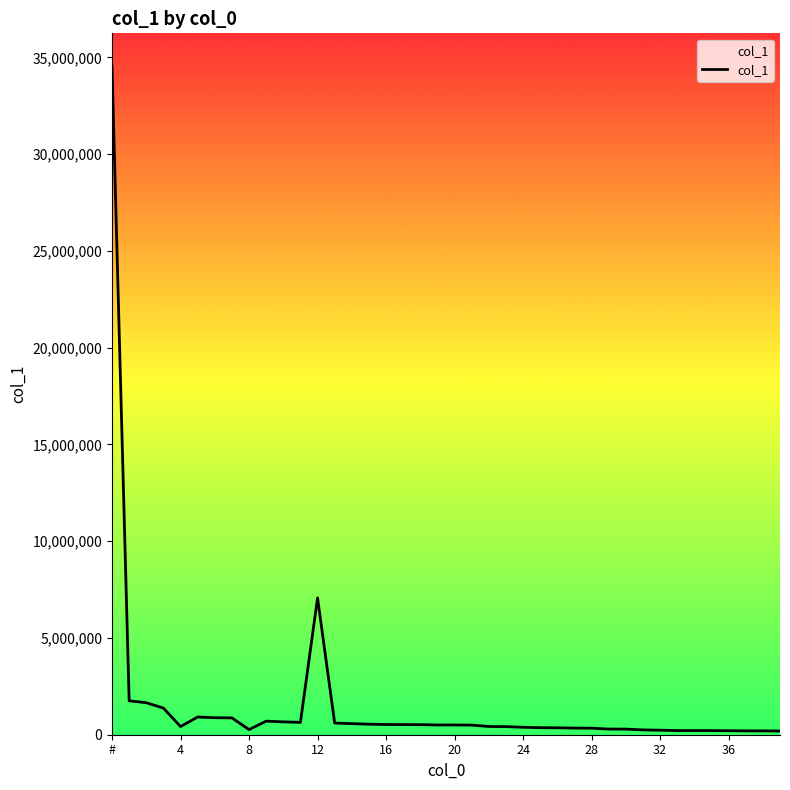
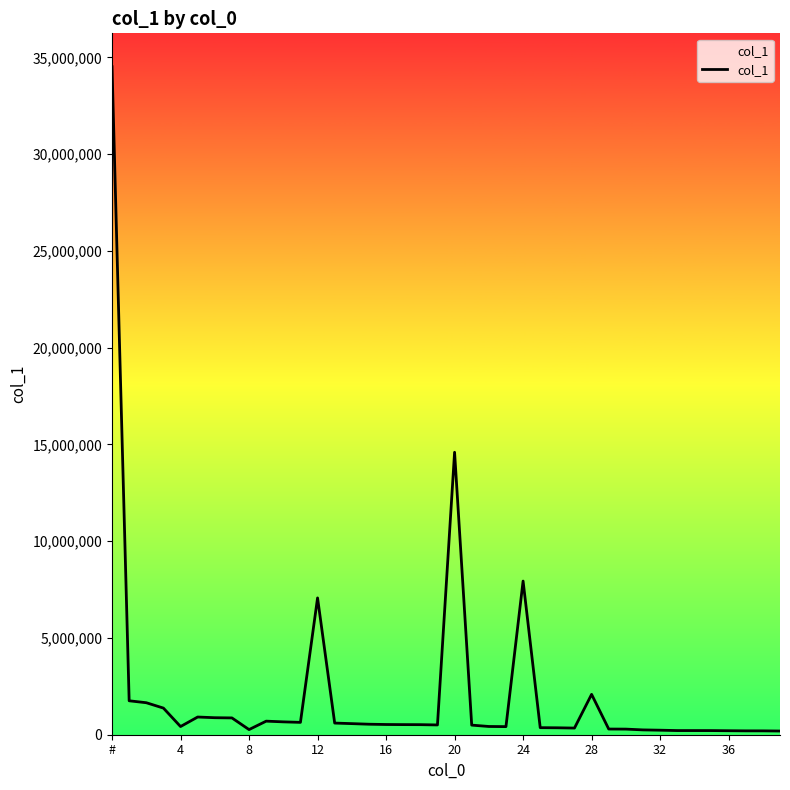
  {
    "#": "34,500,000",
    "4": "400,000",
    "8": "300,000",
    "12": "7,100,000",
    "16": "500,000",
-   "20": "500,000",
-   "24": "400,000",
-   "28": "300,000",
+   "20": "14,600,000",
+   "24": "7,900,000",
+   "28": "2,100,000",
    "32": "200,000",
    "36": "200,000"
  }
